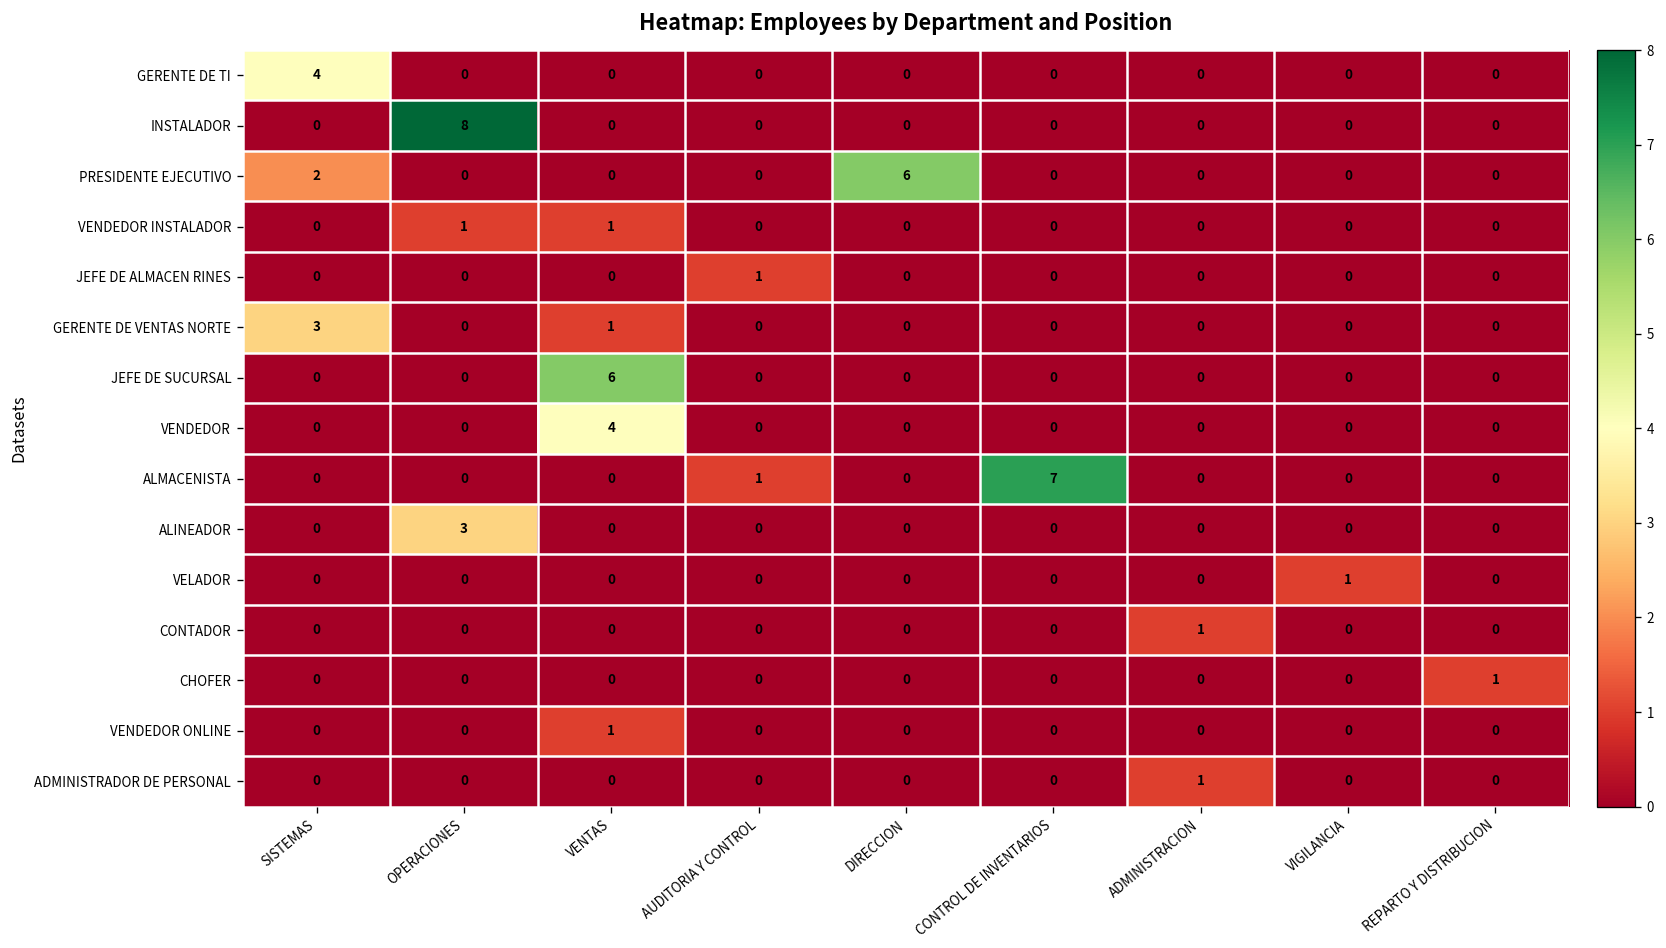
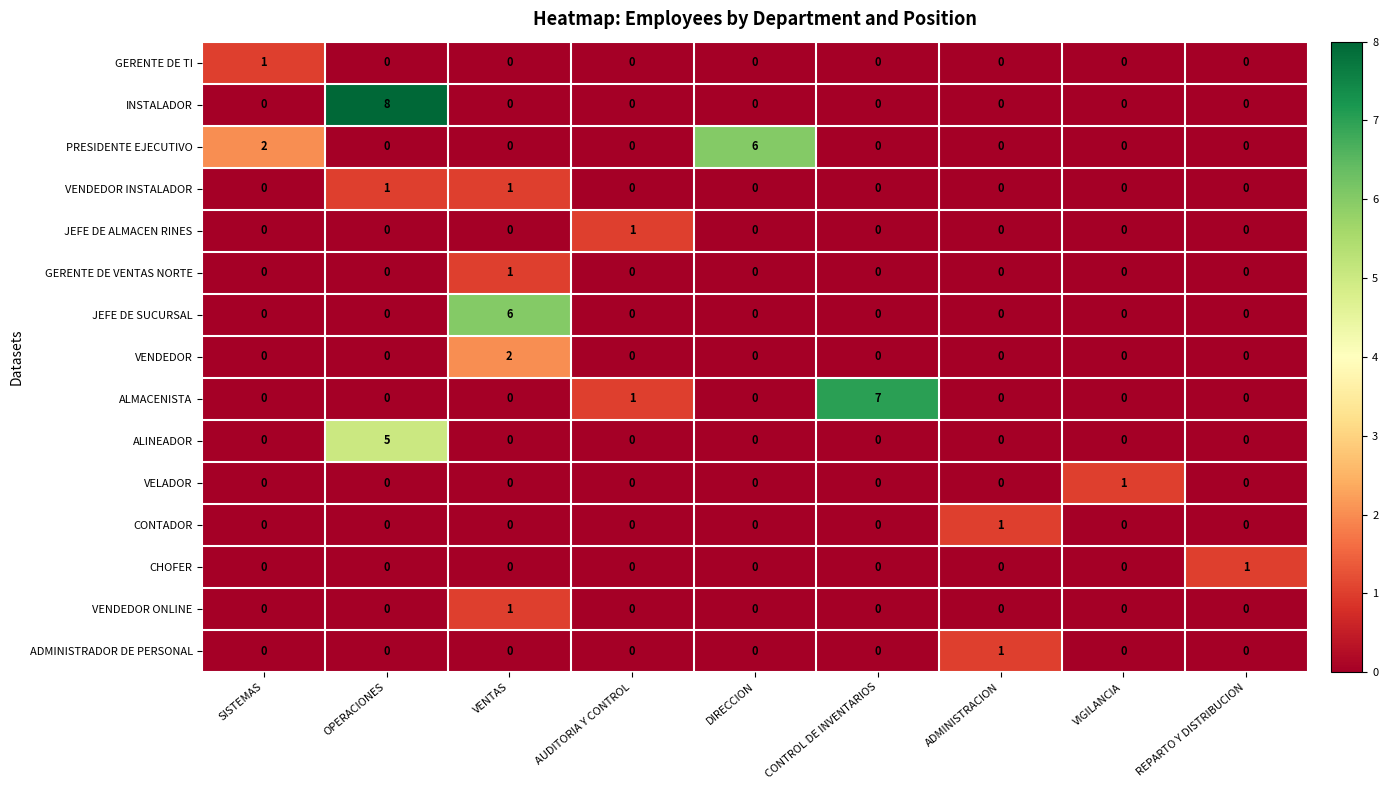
  {
    "GERENTE DE TI": {
-     "SISTEMAS": 4,
+     "SISTEMAS": 1,
      "OPERACIONES": 0,
      "VENTAS": 0,
      "AUDITORIA Y CONTROL": 0,
      "DIRECCION": 0,
      "CONTROL DE INVENTARIOS": 0,
      "ADMINISTRACION": 0,
      "VIGILANCIA": 0,
      "REPARTO Y DISTRIBUCION": 0
    },
    "INSTALADOR": {
      "SISTEMAS": 0,
      "OPERACIONES": 8,
      "VENTAS": 0,
      "AUDITORIA Y CONTROL": 0,
      "DIRECCION": 0,
      "CONTROL DE INVENTARIOS": 0,
      "ADMINISTRACION": 0,
      "VIGILANCIA": 0,
      "REPARTO Y DISTRIBUCION": 0
    },
    "PRESIDENTE EJECUTIVO": {
      "SISTEMAS": 2,
      "OPERACIONES": 0,
      "VENTAS": 0,
      "AUDITORIA Y CONTROL": 0,
      "DIRECCION": 6,
      "CONTROL DE INVENTARIOS": 0,
      "ADMINISTRACION": 0,
      "VIGILANCIA": 0,
      "REPARTO Y DISTRIBUCION": 0
    },
    "VENDEDOR INSTALADOR": {
      "SISTEMAS": 0,
      "OPERACIONES": 1,
      "VENTAS": 1,
      "AUDITORIA Y CONTROL": 0,
      "DIRECCION": 0,
      "CONTROL DE INVENTARIOS": 0,
      "ADMINISTRACION": 0,
      "VIGILANCIA": 0,
      "REPARTO Y DISTRIBUCION": 0
    },
    "JEFE DE ALMACEN RINES": {
      "SISTEMAS": 0,
      "OPERACIONES": 0,
      "VENTAS": 0,
      "AUDITORIA Y CONTROL": 1,
      "DIRECCION": 0,
      "CONTROL DE INVENTARIOS": 0,
      "ADMINISTRACION": 0,
      "VIGILANCIA": 0,
      "REPARTO Y DISTRIBUCION": 0
    },
    "GERENTE DE VENTAS NORTE": {
-     "SISTEMAS": 3,
+     "SISTEMAS": 0,
      "OPERACIONES": 0,
      "VENTAS": 1,
      "AUDITORIA Y CONTROL": 0,
      "DIRECCION": 0,
      "CONTROL DE INVENTARIOS": 0,
      "ADMINISTRACION": 0,
      "VIGILANCIA": 0,
      "REPARTO Y DISTRIBUCION": 0
    },
    "JEFE DE SUCURSAL": {
      "SISTEMAS": 0,
      "OPERACIONES": 0,
      "VENTAS": 6,
      "AUDITORIA Y CONTROL": 0,
      "DIRECCION": 0,
      "CONTROL DE INVENTARIOS": 0,
      "ADMINISTRACION": 0,
      "VIGILANCIA": 0,
      "REPARTO Y DISTRIBUCION": 0
    },
    "VENDEDOR": {
      "SISTEMAS": 0,
      "OPERACIONES": 0,
-     "VENTAS": 4,
+     "VENTAS": 2,
      "AUDITORIA Y CONTROL": 0,
      "DIRECCION": 0,
      "CONTROL DE INVENTARIOS": 0,
      "ADMINISTRACION": 0,
      "VIGILANCIA": 0,
      "REPARTO Y DISTRIBUCION": 0
    },
    "ALMACENISTA": {
      "SISTEMAS": 0,
      "OPERACIONES": 0,
      "VENTAS": 0,
      "AUDITORIA Y CONTROL": 1,
      "DIRECCION": 0,
      "CONTROL DE INVENTARIOS": 7,
      "ADMINISTRACION": 0,
      "VIGILANCIA": 0,
      "REPARTO Y DISTRIBUCION": 0
    },
    "ALINEADOR": {
      "SISTEMAS": 0,
-     "OPERACIONES": 3,
+     "OPERACIONES": 5,
      "VENTAS": 0,
      "AUDITORIA Y CONTROL": 0,
      "DIRECCION": 0,
      "CONTROL DE INVENTARIOS": 0,
      "ADMINISTRACION": 0,
      "VIGILANCIA": 0,
      "REPARTO Y DISTRIBUCION": 0
    },
    "VELADOR": {
      "SISTEMAS": 0,
      "OPERACIONES": 0,
      "VENTAS": 0,
      "AUDITORIA Y CONTROL": 0,
      "DIRECCION": 0,
      "CONTROL DE INVENTARIOS": 0,
      "ADMINISTRACION": 0,
      "VIGILANCIA": 1,
      "REPARTO Y DISTRIBUCION": 0
    },
    "CONTADOR": {
      "SISTEMAS": 0,
      "OPERACIONES": 0,
      "VENTAS": 0,
      "AUDITORIA Y CONTROL": 0,
      "DIRECCION": 0,
      "CONTROL DE INVENTARIOS": 0,
      "ADMINISTRACION": 1,
      "VIGILANCIA": 0,
      "REPARTO Y DISTRIBUCION": 0
    },
    "CHOFER": {
      "SISTEMAS": 0,
      "OPERACIONES": 0,
      "VENTAS": 0,
      "AUDITORIA Y CONTROL": 0,
      "DIRECCION": 0,
      "CONTROL DE INVENTARIOS": 0,
      "ADMINISTRACION": 0,
      "VIGILANCIA": 0,
      "REPARTO Y DISTRIBUCION": 1
    },
    "VENDEDOR ONLINE": {
      "SISTEMAS": 0,
      "OPERACIONES": 0,
      "VENTAS": 1,
      "AUDITORIA Y CONTROL": 0,
      "DIRECCION": 0,
      "CONTROL DE INVENTARIOS": 0,
      "ADMINISTRACION": 0,
      "VIGILANCIA": 0,
      "REPARTO Y DISTRIBUCION": 0
    },
    "ADMINISTRADOR DE PERSONAL": {
      "SISTEMAS": 0,
      "OPERACIONES": 0,
      "VENTAS": 0,
      "AUDITORIA Y CONTROL": 0,
      "DIRECCION": 0,
      "CONTROL DE INVENTARIOS": 0,
      "ADMINISTRACION": 1,
      "VIGILANCIA": 0,
      "REPARTO Y DISTRIBUCION": 0
    }
  }
